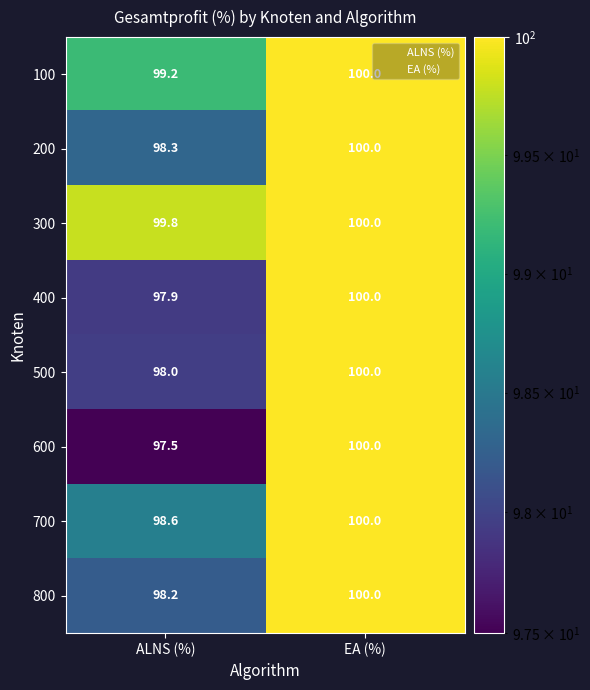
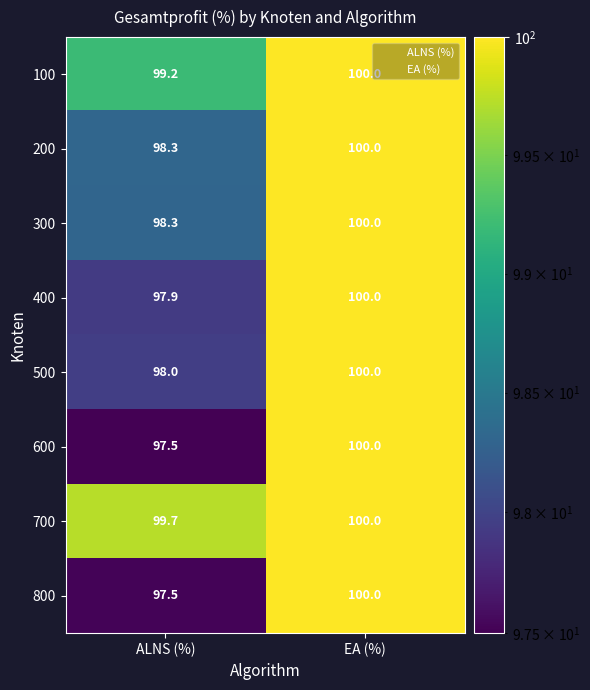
  {
    "100": {
      "ALNS (%)": 99.2
    },
    "200": {
      "ALNS (%)": 98.3,
      "EA (%)": 100.0
    },
    "300": {
-     "ALNS (%)": 99.8,
+     "ALNS (%)": 98.3,
      "EA (%)": 100.0
    },
    "400": {
      "ALNS (%)": 97.9,
      "EA (%)": 100.0
    },
    "500": {
      "ALNS (%)": 98.0,
      "EA (%)": 100.0
    },
    "600": {
      "ALNS (%)": 97.5,
      "EA (%)": 100.0
    },
    "700": {
-     "ALNS (%)": 98.6,
+     "ALNS (%)": 99.7,
      "EA (%)": 100.0
    },
    "800": {
-     "ALNS (%)": 98.2,
+     "ALNS (%)": 97.5,
      "EA (%)": 100.0
    }
  }
